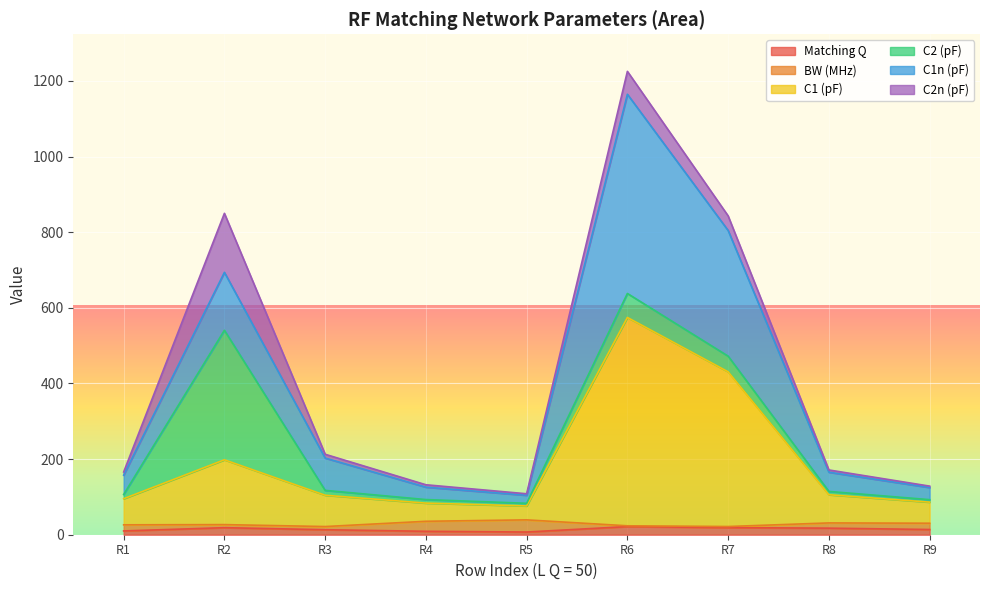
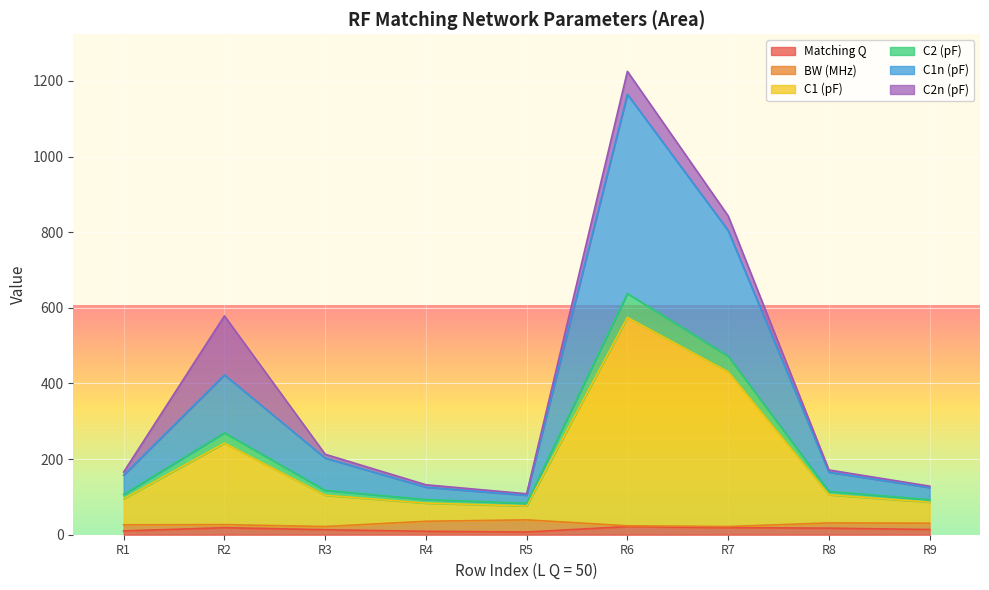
  {
    "C1 (pF)": {
      "R1": 70,
-     "R2": 170,
+     "R2": 220,
      "R3": 80,
      "R4": 50,
      "R5": 40,
      "R6": 550,
      "R7": 410,
      "R8": 70
    },
    "C2 (pF)": {
      "R1": 10,
-     "R2": 340,
+     "R2": 30,
      "R3": 10,
      "R4": 10,
      "R5": 10,
      "R6": 60,
      "R7": 40,
      "R8": 10
    },
    "C1n (pF)": {
      "R1": 50,
      "R2": 150,
      "R3": 90,
      "R6": 530,
      "R7": 330
    },
    "C2n (pF)": {
      "R1": 10,
      "R2": 160,
      "R3": 10,
      "R6": 60,
      "R7": 40
    }
  }
